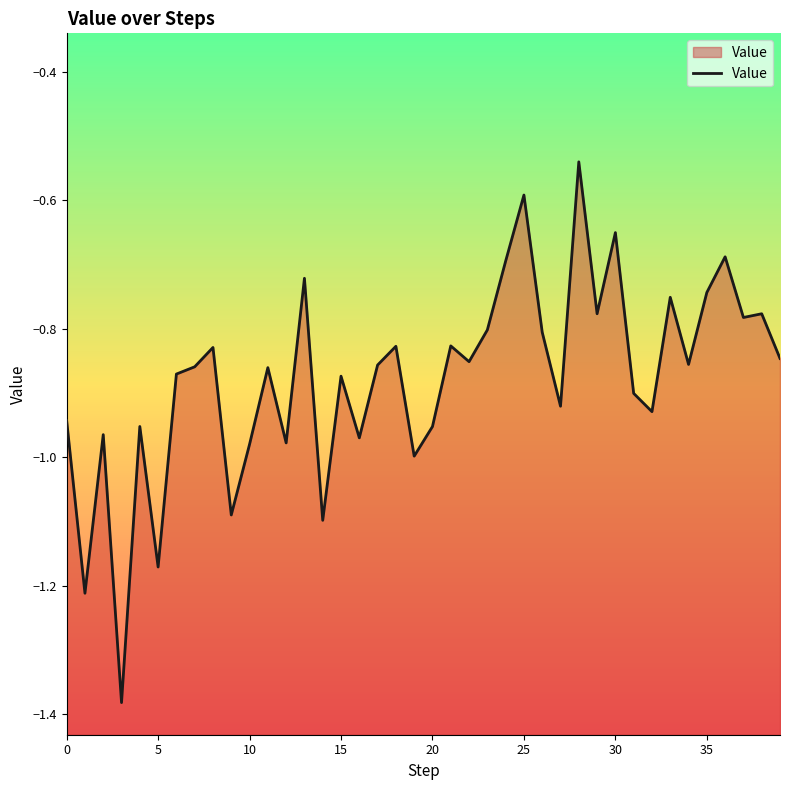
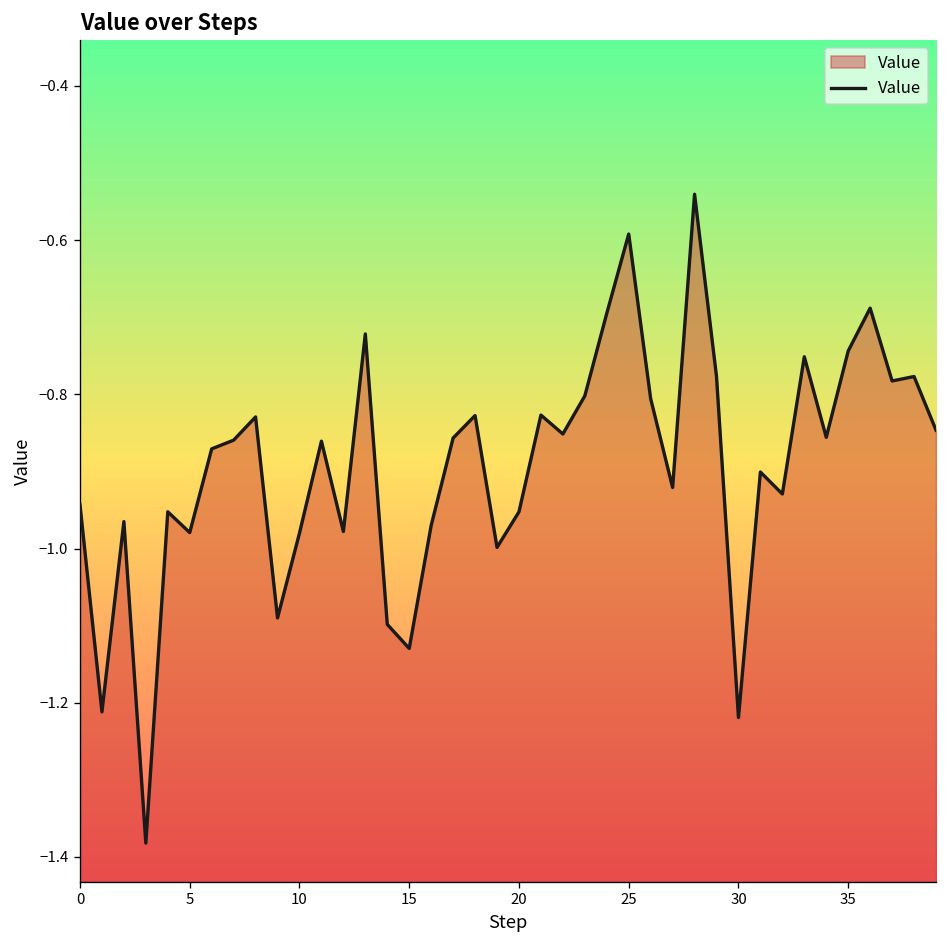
  {
    "0": -0.94,
-   "5": -1.17,
+   "5": -0.98,
    "10": -0.98,
-   "15": -0.87,
+   "15": -1.13,
    "20": -0.95,
    "25": -0.59,
-   "30": -0.65,
+   "30": -1.22,
    "35": -0.74
  }
